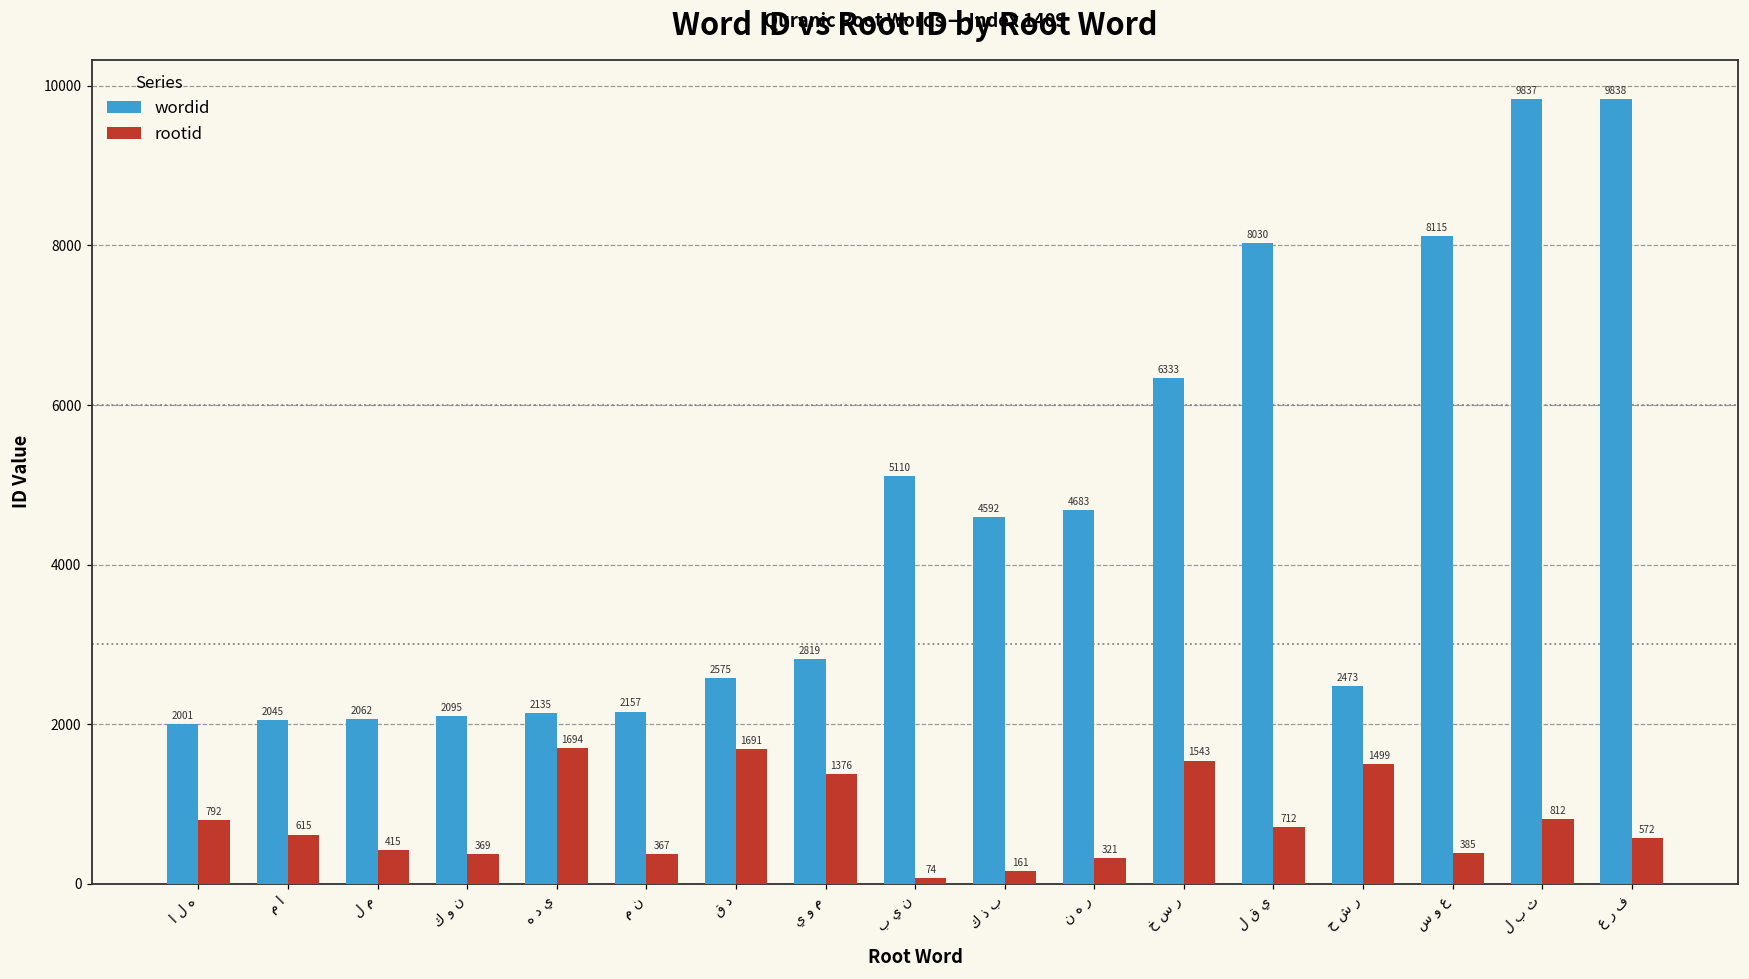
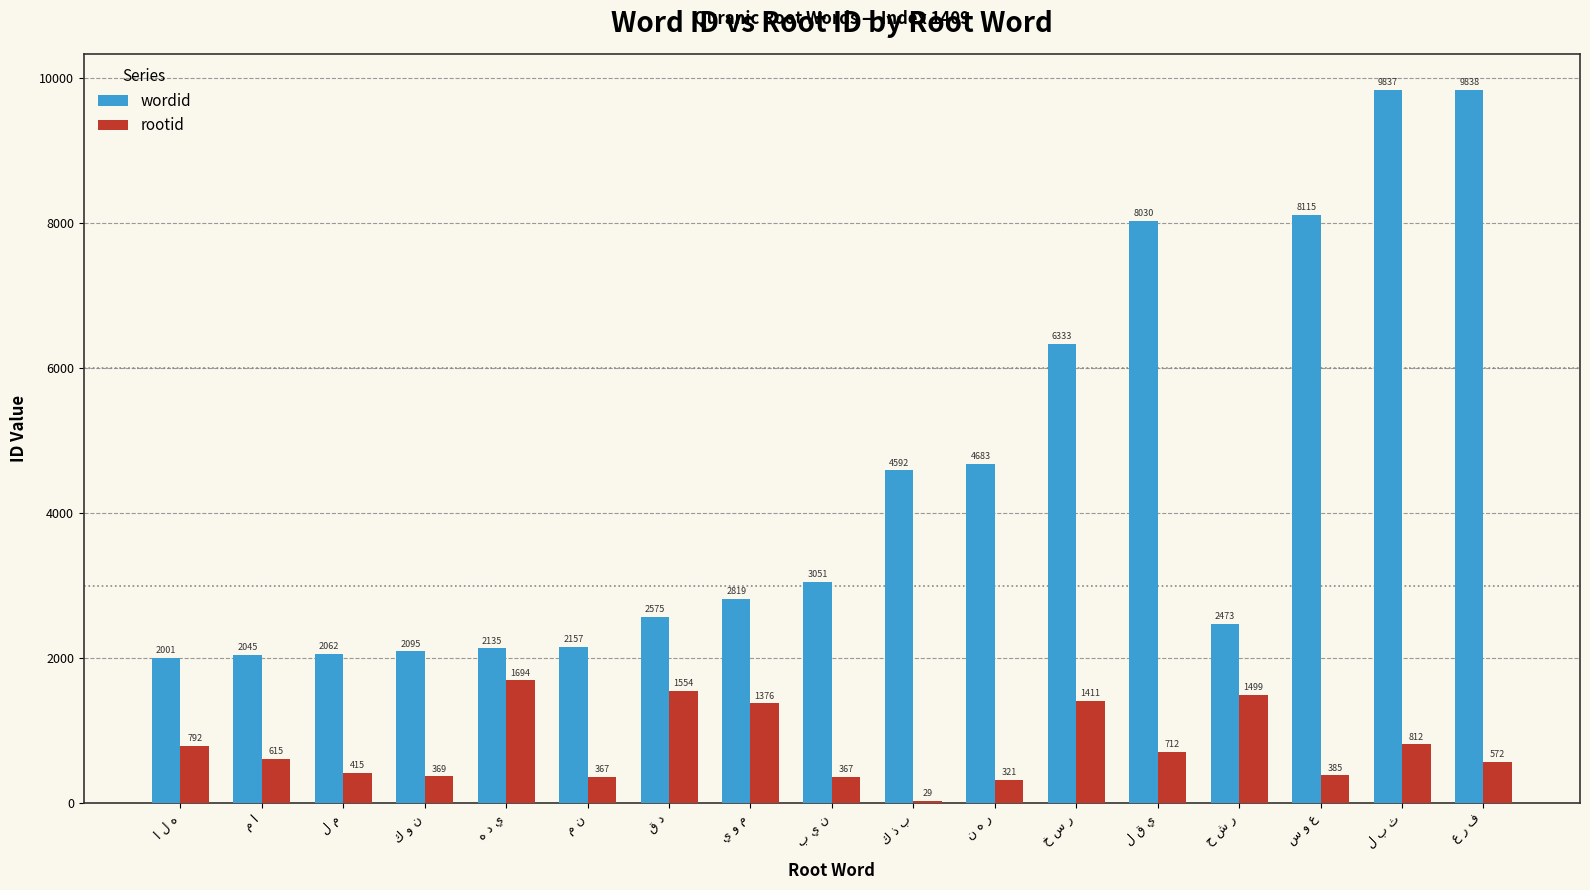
  {
    "wordid": {
      "ا ل ه": 2001,
      "م ا": 2045,
      "ل م": 2062,
      "ك و ن": 2095,
      "ه د ي": 2135,
      "م ن": 2157,
      "ق د": 2575,
      "ي و م": 2819,
-     "ب ي ن": 5110,
+     "ب ي ن": 3051,
      "ك ذ ب": 4592,
      "ن ه ر": 4683,
      "خ س ر": 6333,
      "ل ق ي": 8030,
      "ح ش ر": 2473,
      "س و ع": 8115,
      "ل ب ث": 9837,
      "ع ر ف": 9838
    },
    "rootid": {
      "ا ل ه": 792,
      "م ا": 615,
      "ل م": 415,
      "ك و ن": 369,
      "ه د ي": 1694,
      "م ن": 367,
-     "ق د": 1691,
+     "ق د": 1554,
      "ي و م": 1376,
-     "ب ي ن": 74,
-     "ك ذ ب": 161,
+     "ب ي ن": 367,
+     "ك ذ ب": 29,
      "ن ه ر": 321,
-     "خ س ر": 1543,
+     "خ س ر": 1411,
      "ل ق ي": 712,
      "ح ش ر": 1499,
      "س و ع": 385,
      "ل ب ث": 812,
      "ع ر ف": 572
    }
  }
